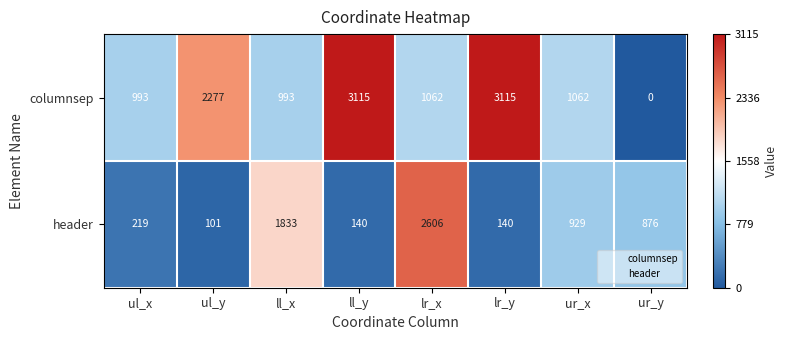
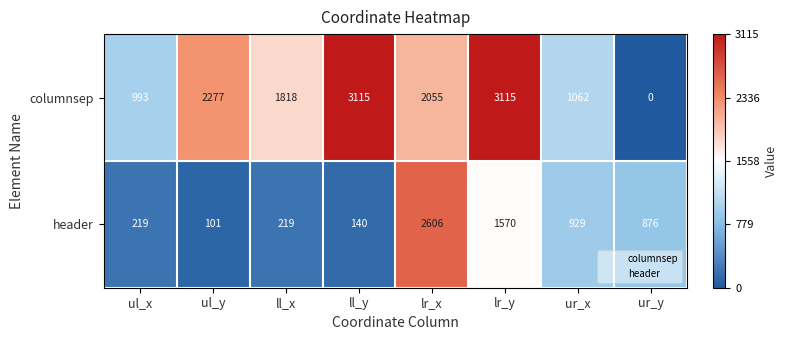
  {
    "columnsep": {
      "ul_x": 993,
      "ul_y": 2277,
-     "ll_x": 993,
+     "ll_x": 1818,
      "ll_y": 3115,
-     "lr_x": 1062,
+     "lr_x": 2055,
      "lr_y": 3115,
      "ur_x": 1062,
      "ur_y": 0
    },
    "header": {
      "ul_x": 219,
      "ul_y": 101,
-     "ll_x": 1833,
+     "ll_x": 219,
      "ll_y": 140,
      "lr_x": 2606,
-     "lr_y": 140,
+     "lr_y": 1570,
      "ur_x": 929,
      "ur_y": 876
    }
  }
